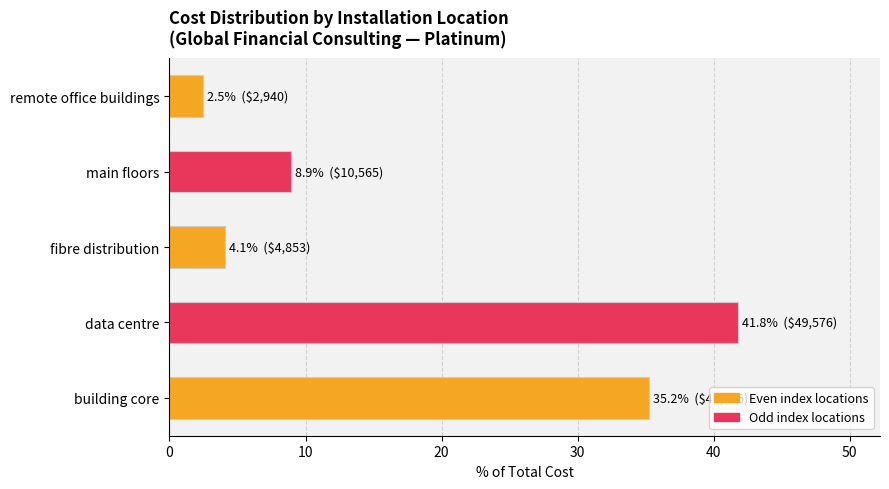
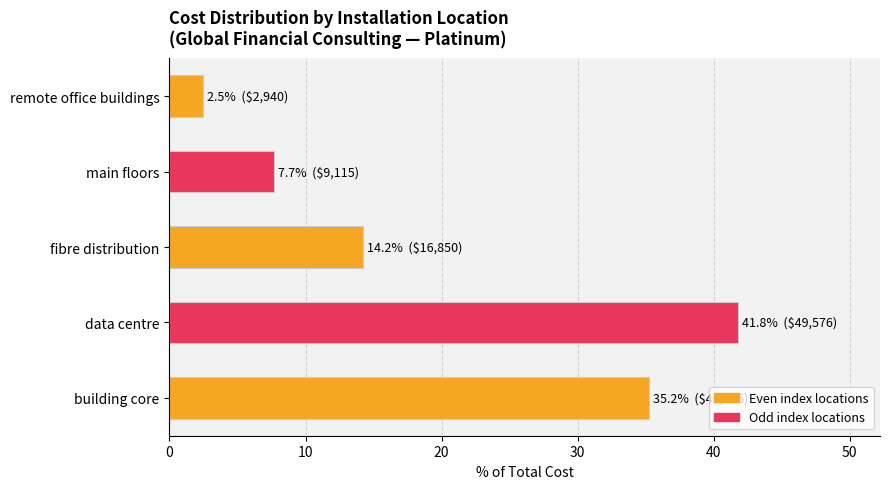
  {
    "remote office buildings": "2.5%",
-   "main floors": "8.9% ($10,565)",
-   "fibre distribution": "4.1% ($4,853)",
+   "main floors": "7.7% ($9,115)",
+   "fibre distribution": "14.2% ($16,850)",
    "data centre": "41.8%"
  }
